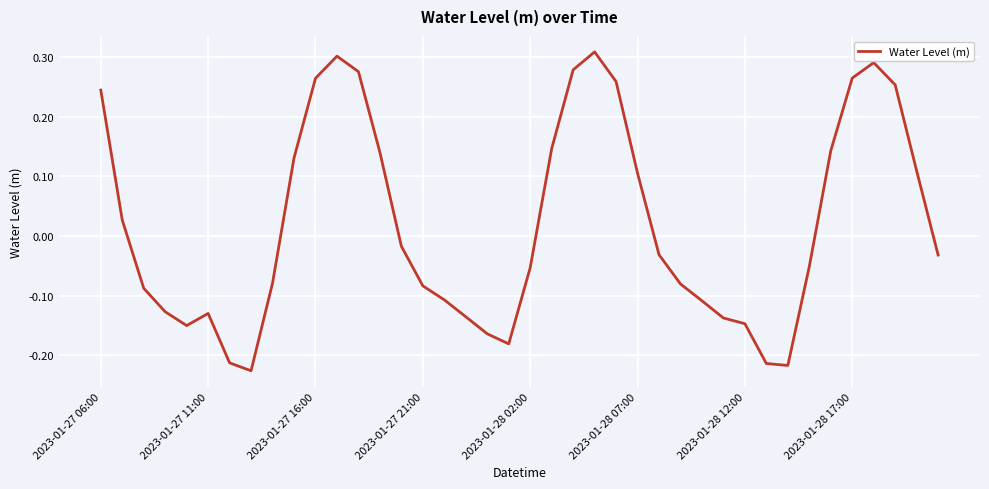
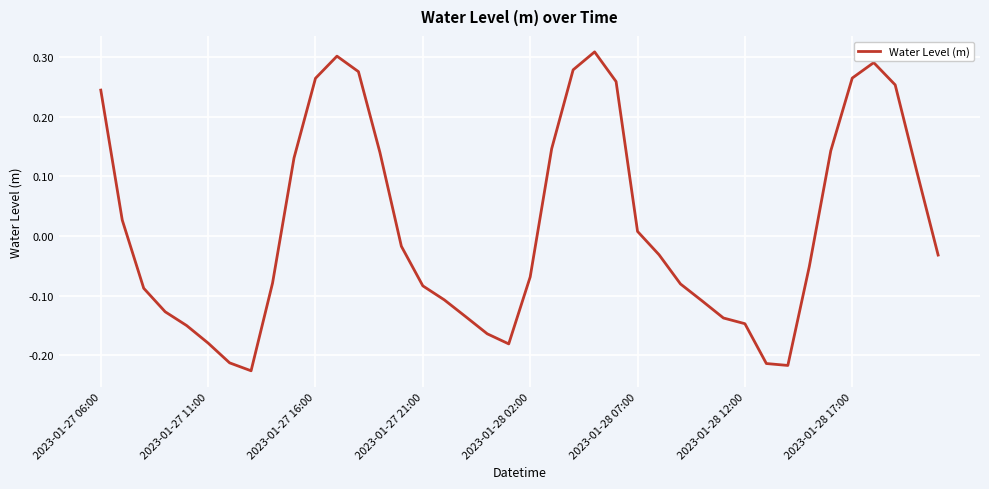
  {
    "2023-01-27 06:00": 0.24,
-   "2023-01-27 11:00": -0.13,
+   "2023-01-27 11:00": -0.18,
    "2023-01-27 16:00": 0.26,
    "2023-01-27 21:00": -0.08,
-   "2023-01-28 02:00": -0.05,
-   "2023-01-28 07:00": 0.11,
+   "2023-01-28 02:00": -0.07,
+   "2023-01-28 07:00": 0.01,
    "2023-01-28 12:00": -0.15,
    "2023-01-28 17:00": 0.26
  }
